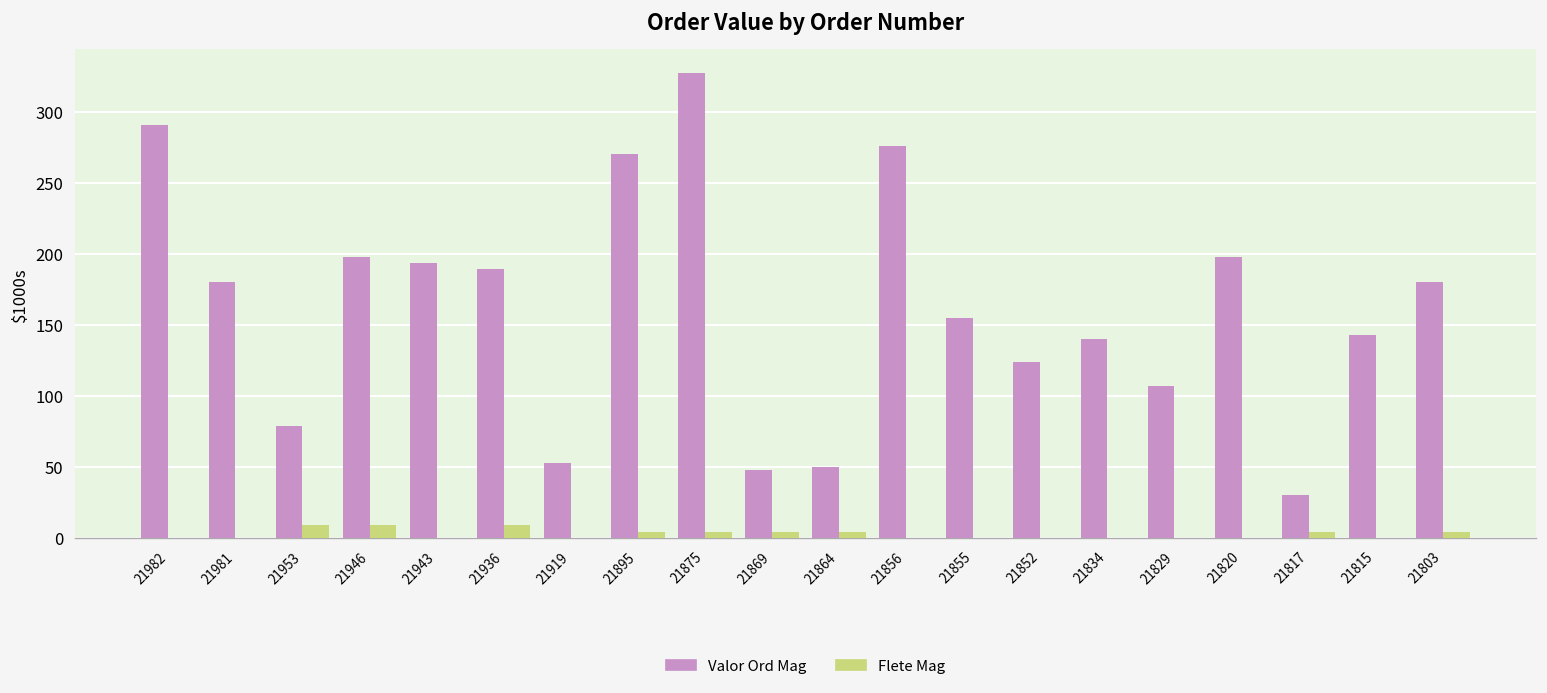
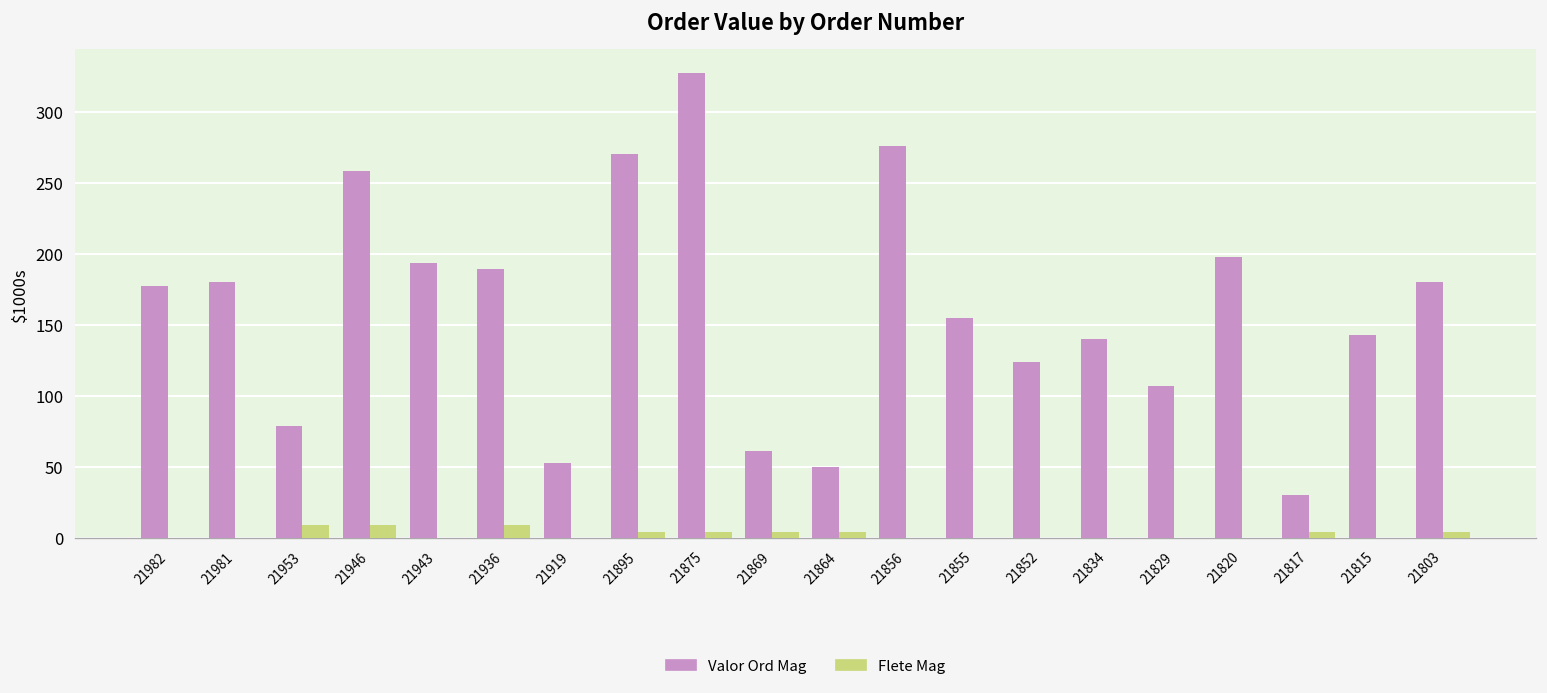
  {
    "Valor Ord Mag": {
-     "21982": 291,
+     "21982": 178,
      "21981": 180,
      "21953": 79,
-     "21946": 198,
+     "21946": 258,
      "21943": 194,
      "21936": 189,
      "21919": 53,
      "21895": 270,
      "21875": 327,
-     "21869": 48,
+     "21869": 61,
      "21864": 50,
      "21856": 276,
      "21855": 155,
      "21852": 124,
      "21834": 140,
      "21829": 107,
      "21820": 198,
      "21817": 31,
      "21815": 143,
      "21803": 180
    },
    "Flete Mag": {
      "21982": 0,
      "21981": 0,
      "21953": 10,
      "21946": 10,
      "21943": 0,
      "21936": 10,
      "21919": 0,
      "21895": 5,
      "21875": 5,
      "21869": 5,
      "21864": 5,
      "21856": 0,
      "21855": 0,
      "21852": 0,
      "21834": 0,
      "21829": 0,
      "21820": 0,
      "21817": 5,
      "21815": 0,
      "21803": 5
    }
  }
